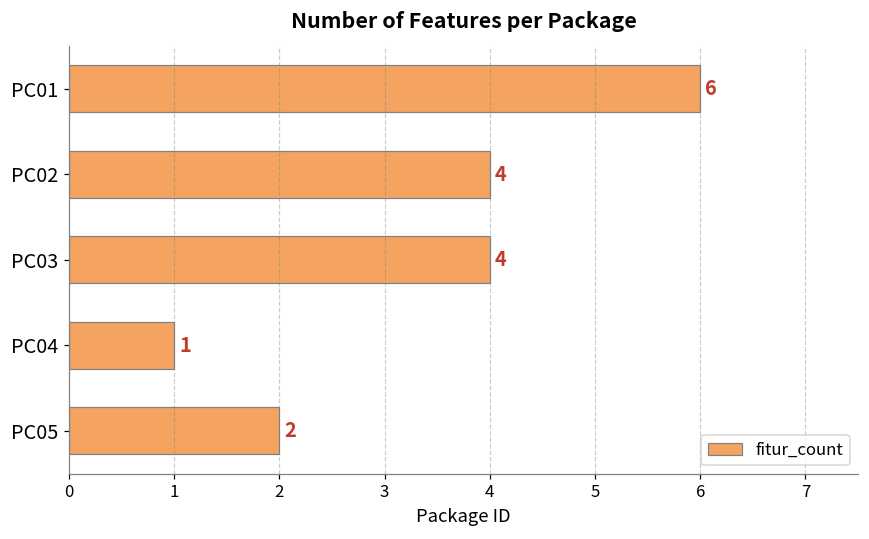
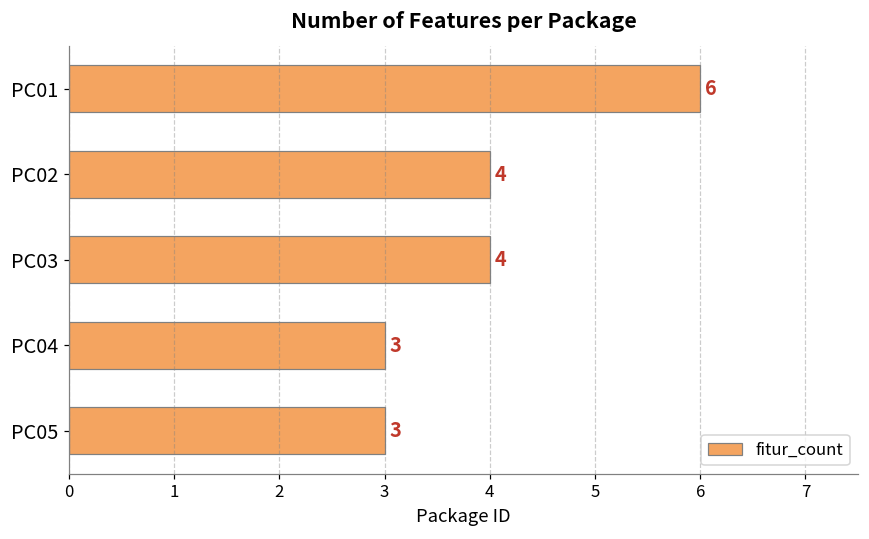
  {
    "PC01": 6,
    "PC02": 4,
    "PC03": 4,
-   "PC04": 1,
-   "PC05": 2
+   "PC04": 3,
+   "PC05": 3
  }
